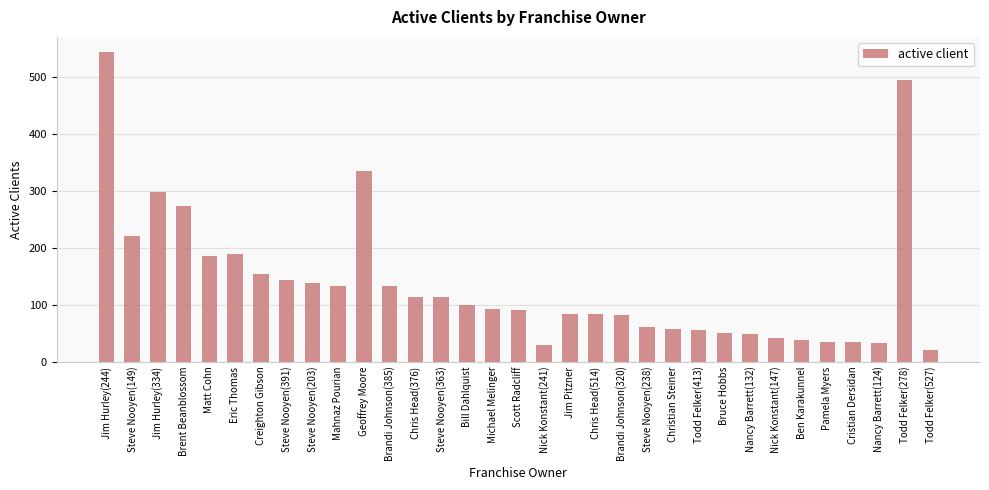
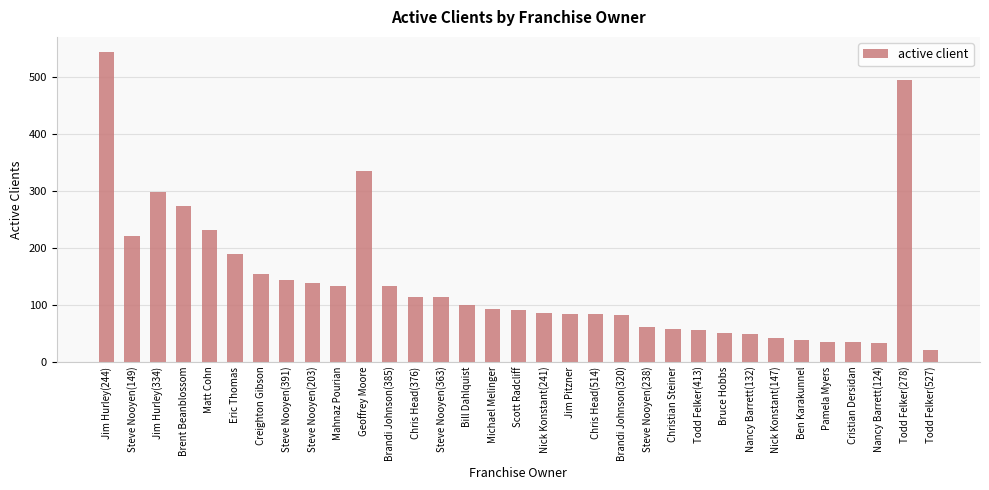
  {
    "Jim Hurley(244)": 540,
    "Steve Nooyen(149)": 220,
    "Jim Hurley(334)": 300,
    "Brent Beanblossom": 270,
-   "Matt Cohn": 190,
+   "Matt Cohn": 230,
    "Eric Thomas": 190,
    "Creighton Gibson": 150,
    "Steve Nooyen(391)": 140,
    "Steve Nooyen(203)": 140,
    "Mahnaz Pourian": 130,
    "Geoffrey Moore": 340,
    "Brandi Johnson(385)": 130,
    "Chris Head(376)": 110,
    "Steve Nooyen(363)": 110,
    "Bill Dahlquist": 100,
    "Michael Melinger": 90,
    "Scott Radcliff": 90,
-   "Nick Konstant(241)": 30,
+   "Nick Konstant(241)": 90,
    "Jim Pitzner": 80,
    "Chris Head(514)": 80,
    "Brandi Johnson(320)": 80,
    "Steve Nooyen(238)": 60,
    "Christian Steiner": 60,
    "Todd Felker(413)": 60,
    "Bruce Hobbs": 50,
    "Nancy Barrett(132)": 50,
    "Nick Konstant(147)": 40,
    "Ben Karakunnel": 40,
    "Pamela Myers": 40,
    "Cristian Dersidan": 30,
    "Nancy Barrett(124)": 30,
    "Todd Felker(278)": 490,
    "Todd Felker(527)": 20
  }
